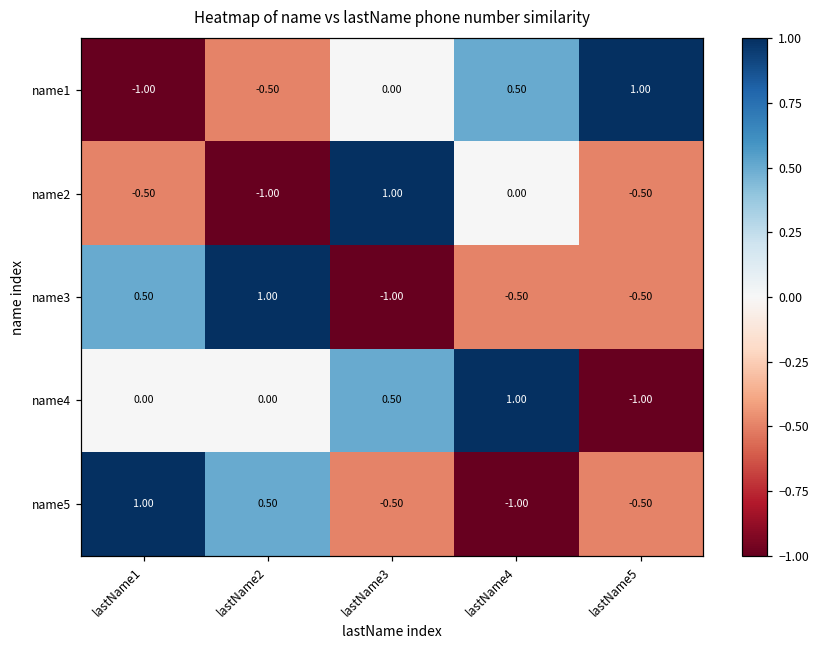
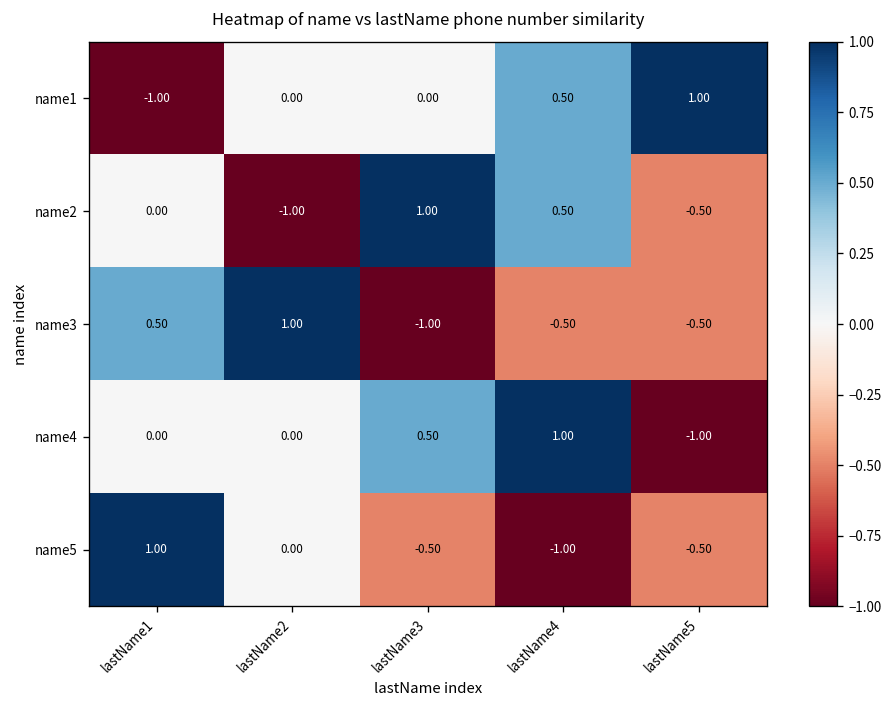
  {
    "name1": {
      "lastName1": -1.00,
-     "lastName2": -0.50,
+     "lastName2": 0.00,
      "lastName3": 0.00,
      "lastName4": 0.50,
      "lastName5": 1.00
    },
    "name2": {
-     "lastName1": -0.50,
+     "lastName1": 0.00,
      "lastName2": -1.00,
      "lastName3": 1.00,
-     "lastName4": 0.00,
+     "lastName4": 0.50,
      "lastName5": -0.50
    },
    "name3": {
      "lastName1": 0.50,
      "lastName2": 1.00,
      "lastName3": -1.00,
      "lastName4": -0.50,
      "lastName5": -0.50
    },
    "name4": {
      "lastName1": 0.00,
      "lastName2": 0.00,
      "lastName3": 0.50,
      "lastName4": 1.00,
      "lastName5": -1.00
    },
    "name5": {
      "lastName1": 1.00,
-     "lastName2": 0.50,
+     "lastName2": 0.00,
      "lastName3": -0.50,
      "lastName4": -1.00,
      "lastName5": -0.50
    }
  }
